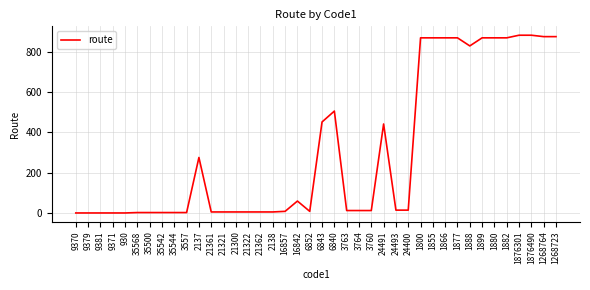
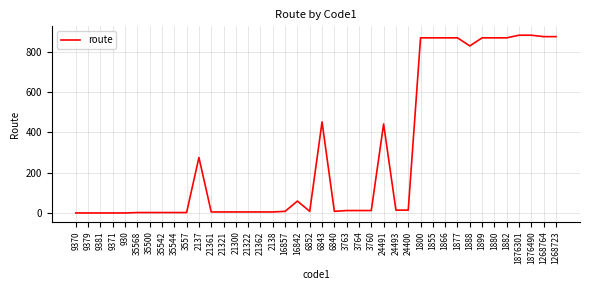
  {
    "9370": 0,
    "9379": 0,
    "9381": 0,
    "9371": 0,
    "930": 0,
    "35568": 0,
    "35500": 0,
    "35542": 0,
    "35544": 0,
    "3557": 0,
    "2137": 280,
    "21361": 10,
    "21321": 10,
    "21300": 10,
    "21322": 10,
    "21362": 10,
    "2138": 10,
    "16857": 10,
    "16842": 60,
    "6852": 10,
    "6843": 450,
-   "6840": 510,
+   "6840": 10,
    "3763": 10,
    "3764": 10,
    "3760": 10,
    "24491": 440,
    "24493": 20,
    "24400": 20,
    "1800": 870,
    "1855": 870,
    "1866": 870,
    "1877": 870,
    "1888": 830,
    "1899": 870,
    "1880": 870,
    "1882": 870,
    "1876301": 880,
    "1876490": 880,
    "1268764": 880,
    "1268723": 880
  }
